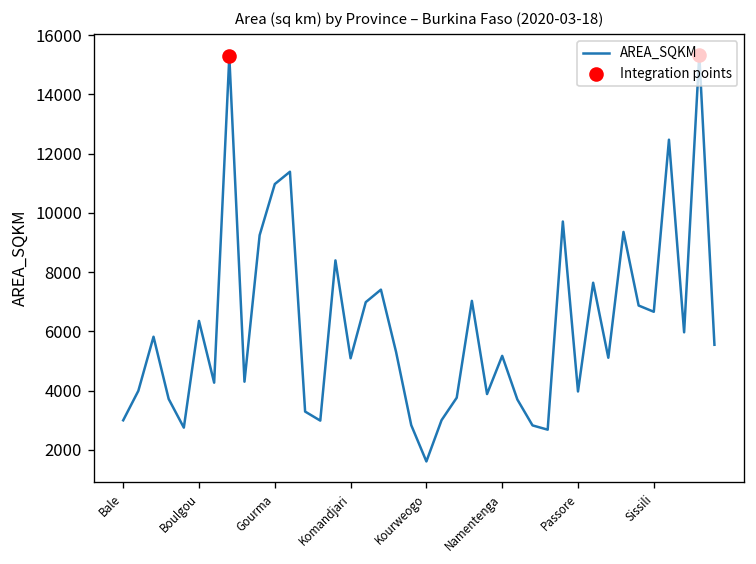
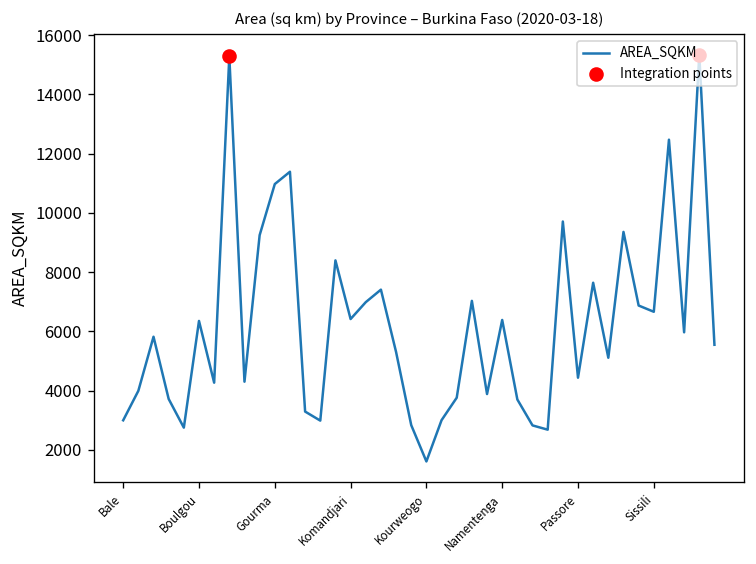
  {
    "AREA_SQKM": {
      "Bale": 3000,
      "Boulgou": 6400,
      "Gourma": 11000,
-     "Komandjari": 5100,
+     "Komandjari": 6400,
      "Kourweogo": 1600,
-     "Namentenga": 5200,
-     "Passore": 4000,
+     "Namentenga": 6400,
+     "Passore": 4400,
      "Sissili": 6700
    }
  }
